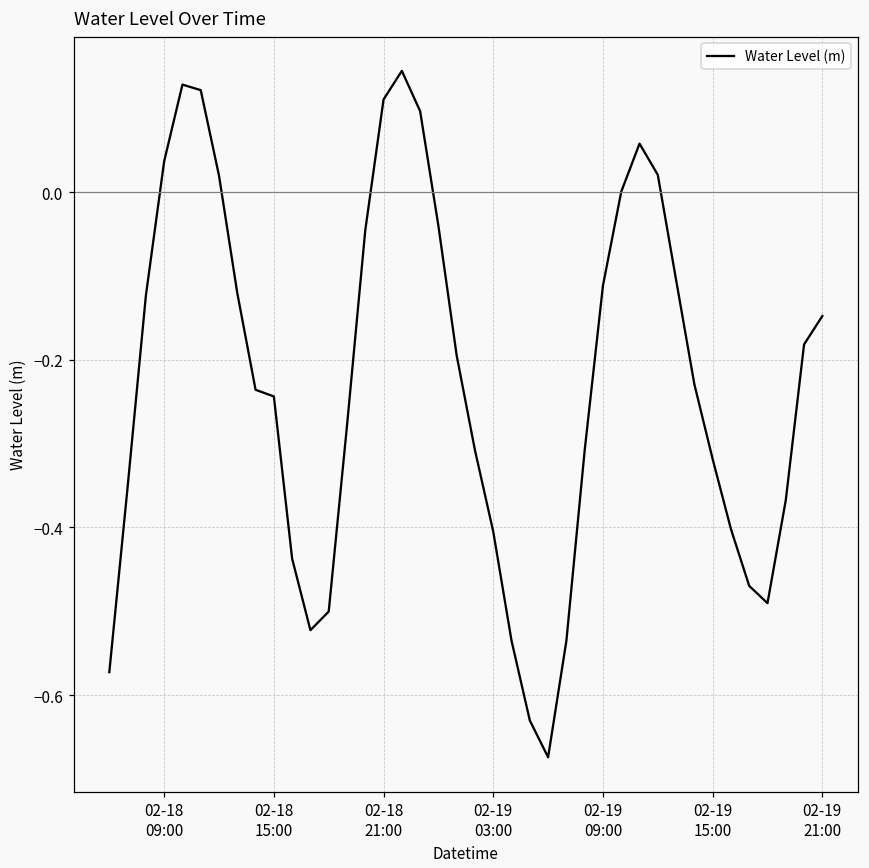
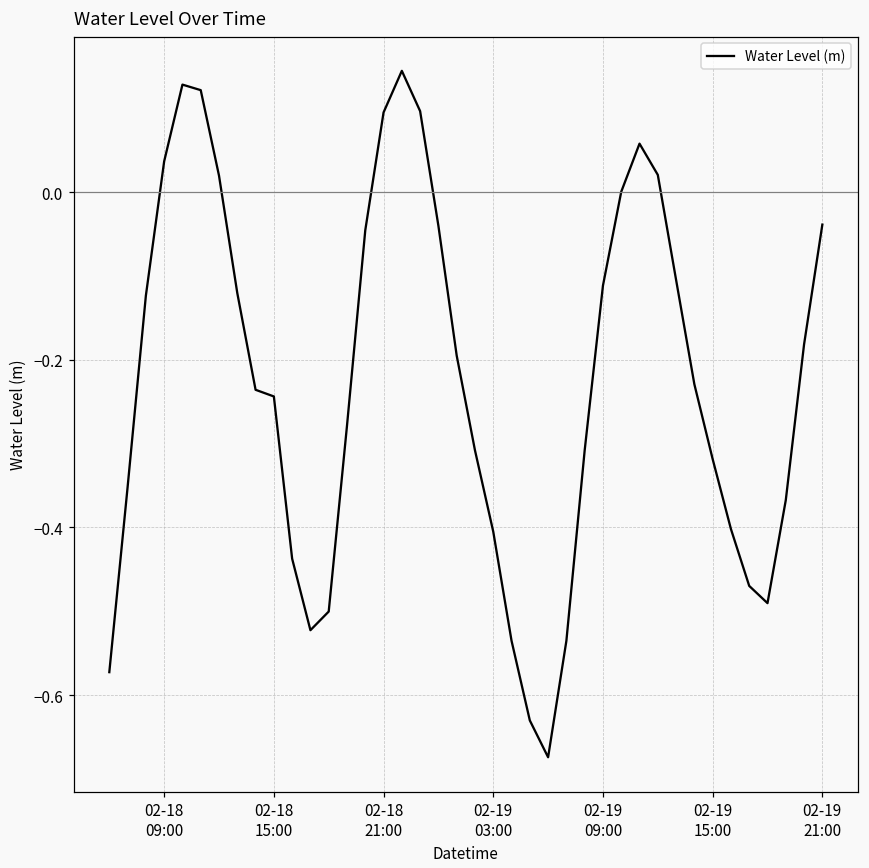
  {
    "02-18 09:00": 0.04,
    "02-18 15:00": -0.24,
-   "02-18 21:00": 0.11,
+   "02-18 21:00": 0.09,
    "02-19 03:00": -0.41,
    "02-19 09:00": -0.11,
    "02-19 15:00": -0.32,
-   "02-19 21:00": -0.15
+   "02-19 21:00": -0.04
  }
